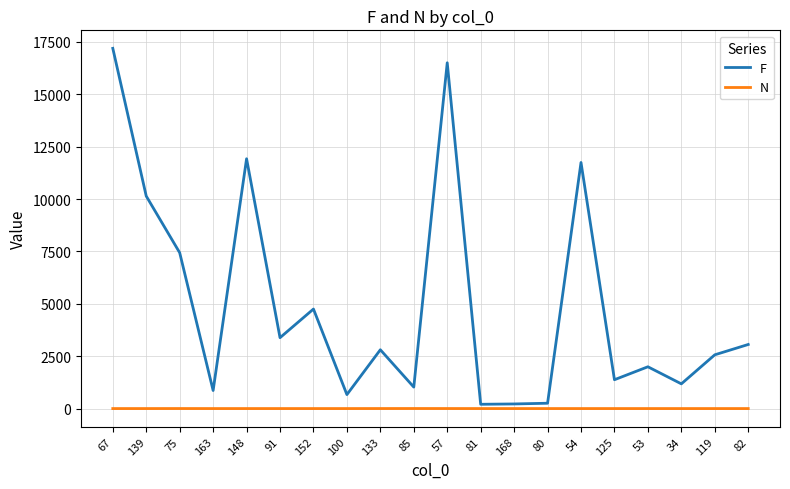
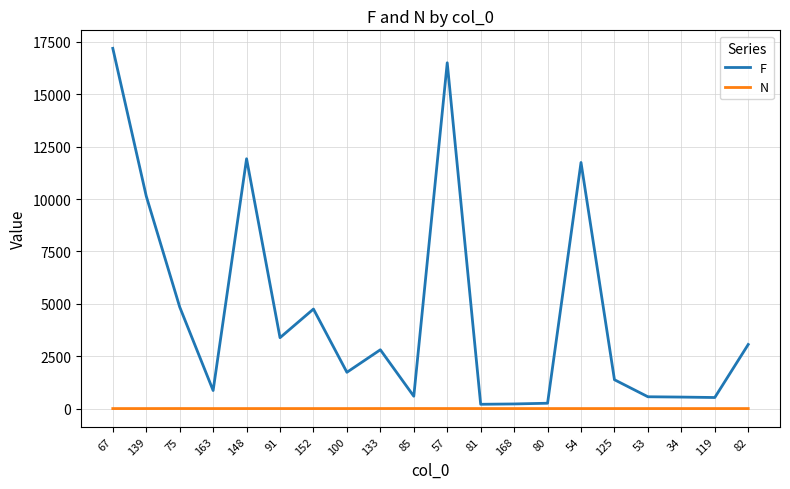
  {
    "F": {
      "67": 17200,
      "139": 10100,
-     "75": 7400,
+     "75": 4900,
      "163": 900,
      "148": 11900,
      "91": 3400,
      "152": 4800,
-     "100": 700,
+     "100": 1700,
      "133": 2800,
-     "85": 1000,
+     "85": 600,
      "57": 16500,
      "81": 200,
      "168": 200,
      "80": 300,
      "54": 11700,
      "125": 1400,
-     "53": 2000,
-     "34": 1200,
-     "119": 2600,
+     "53": 600,
+     "34": 500,
+     "119": 500,
      "82": 3100
    },
    "N": {
      "67": 0,
      "139": 0,
      "75": 0,
      "163": 0,
      "148": 0,
      "91": 0,
      "152": 0,
      "100": 0,
      "133": 0,
      "85": 0,
      "57": 0,
      "81": 0,
      "168": 0,
      "80": 0,
      "54": 0,
      "125": 0,
      "53": 0,
      "34": 0,
      "119": 0,
      "82": 0
    }
  }
